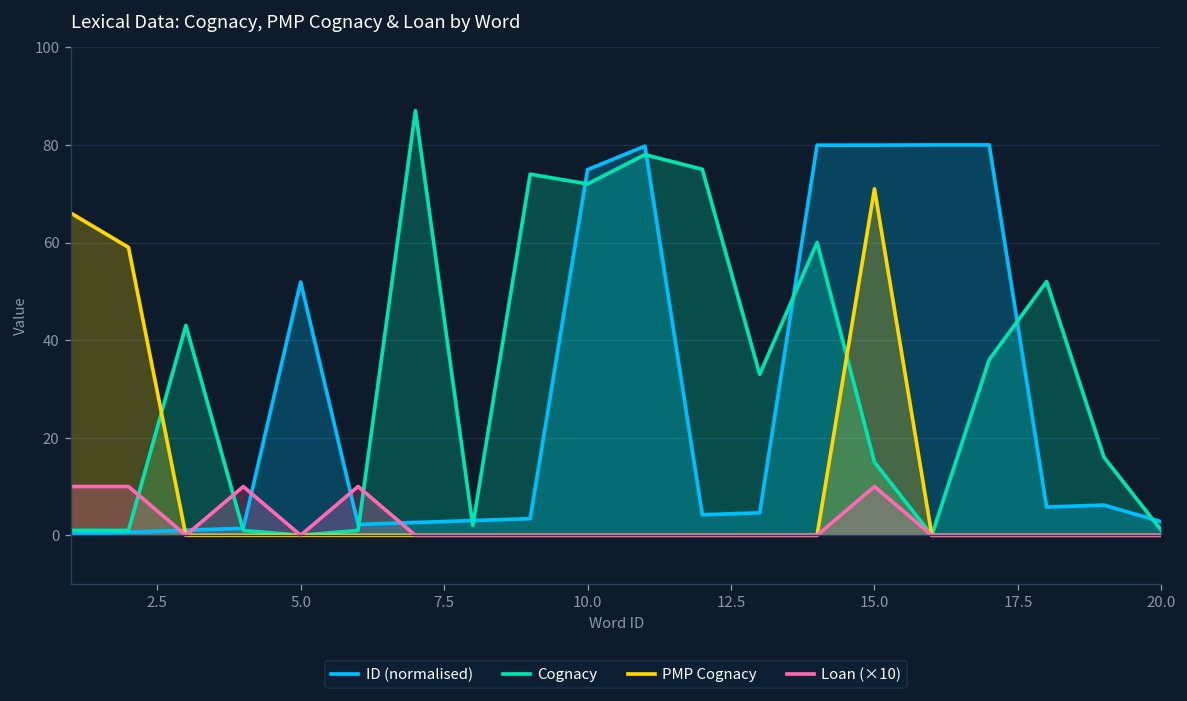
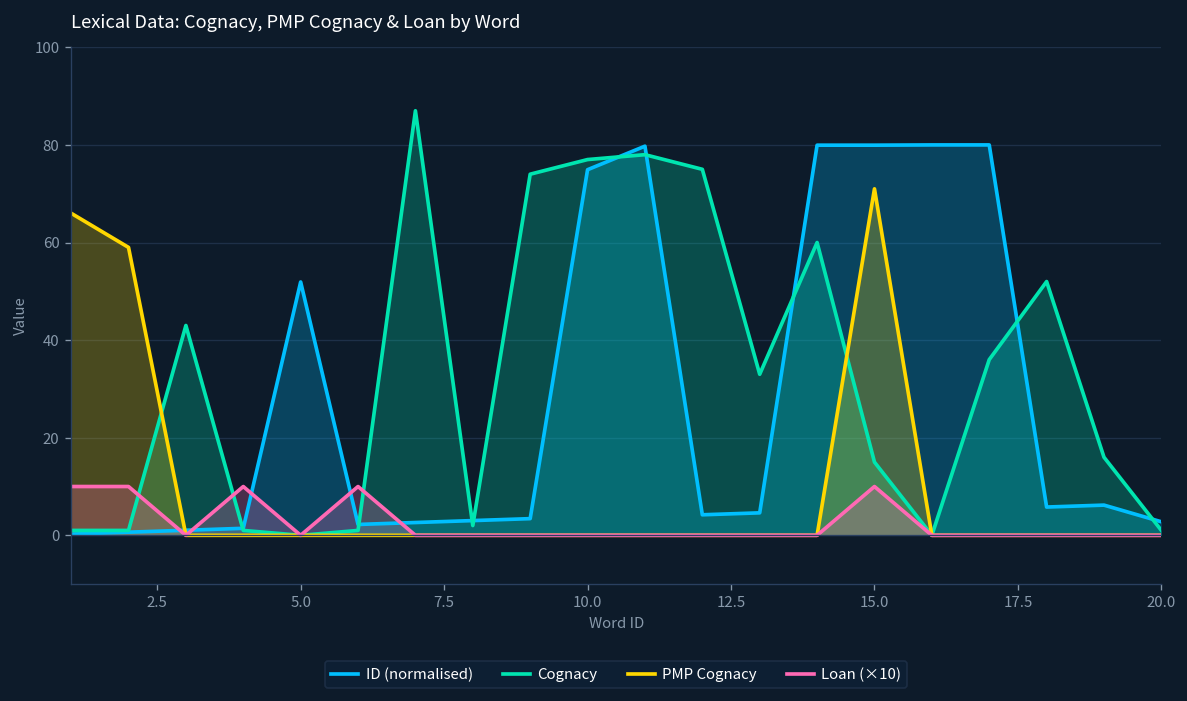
  {
    "ID (normalised)": {
      "5.0": 52,
      "10.0": 75,
      "15.0": 80,
      "20.0": 3
    },
    "Cognacy": {
-     "10.0": 72,
+     "10.0": 77,
      "15.0": 15,
      "20.0": 1
    },
    "PMP Cognacy": {
      "15.0": 71
    },
    "Loan (×10)": {
      "15.0": 10
    }
  }
